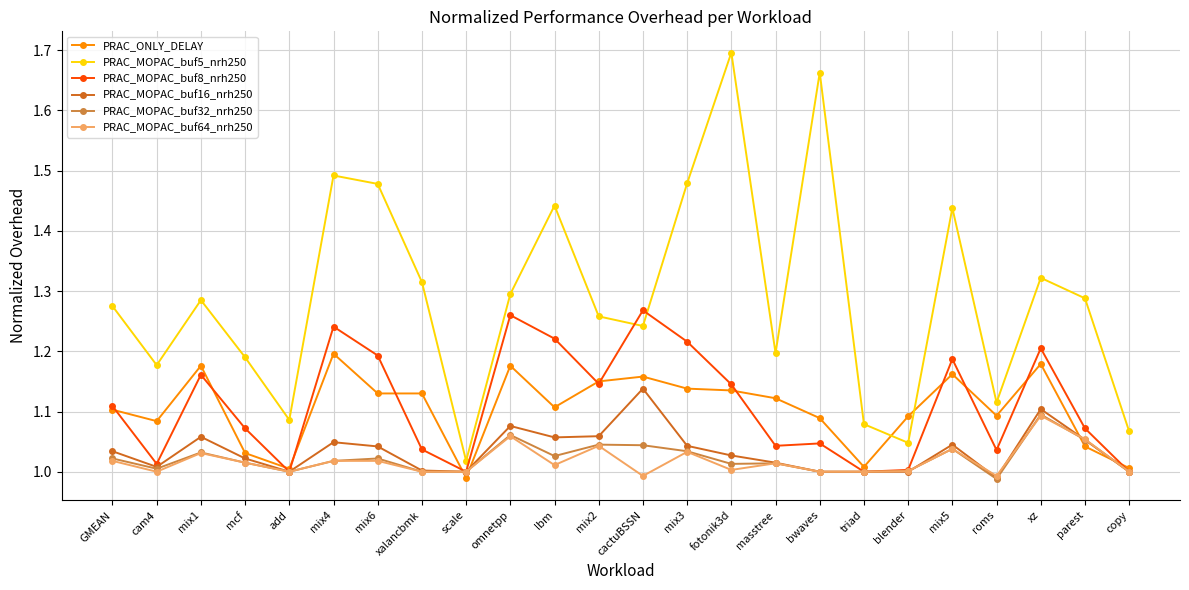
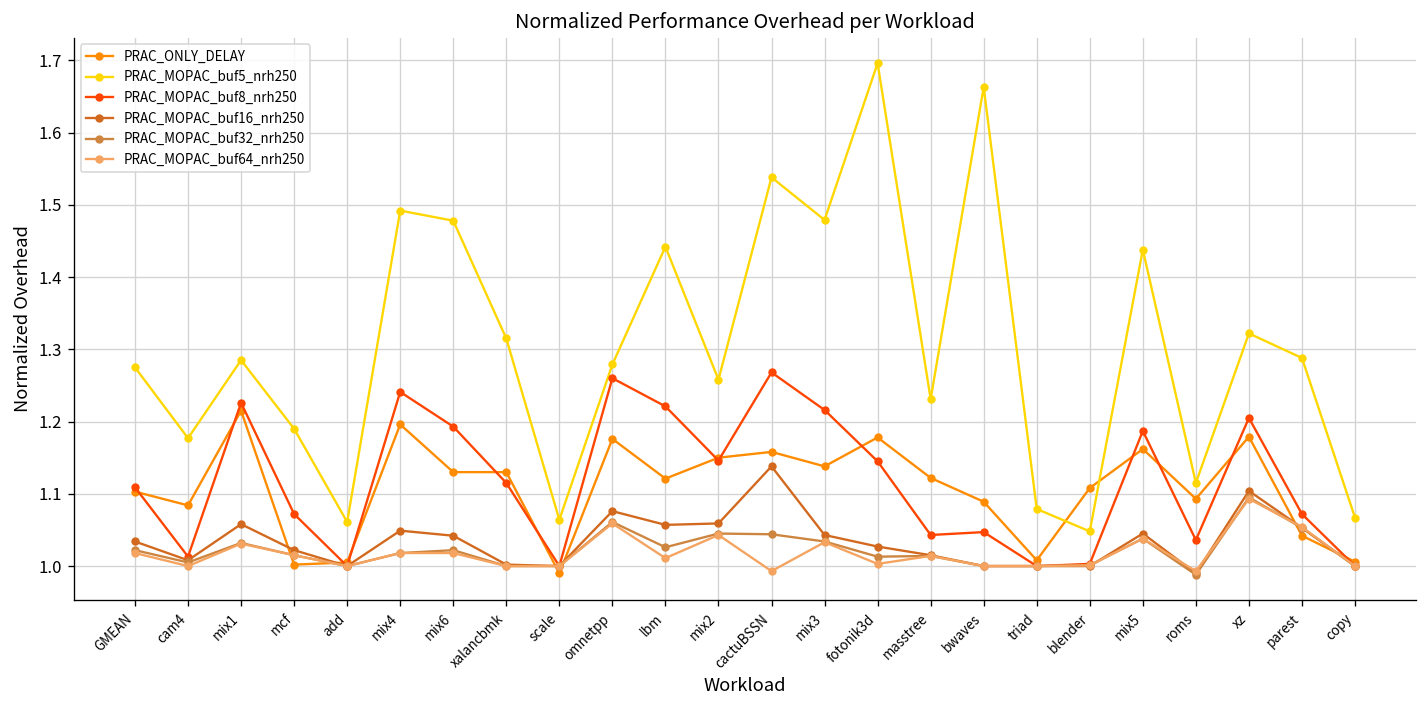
  {
    "PRAC_ONLY_DELAY": {
      "GMEAN": 1.10,
      "cam4": 1.08,
-     "mix1": 1.18,
-     "mcf": 1.03,
+     "mix1": 1.22,
+     "mcf": 1.00,
      "add": 1.01,
      "mix4": 1.20,
      "mix6": 1.13,
      "xalancbmk": 1.13,
      "scale": 0.99,
      "omnetpp": 1.18,
-     "lbm": 1.11,
+     "lbm": 1.12,
      "cactuBSSN": 1.16,
      "mix3": 1.14,
-     "fotonik3d": 1.14,
+     "fotonik3d": 1.18,
      "masstree": 1.12,
      "bwaves": 1.09,
      "triad": 1.01,
-     "blender": 1.09,
+     "blender": 1.11,
      "mix5": 1.16,
      "roms": 1.09,
      "xz": 1.18,
      "parest": 1.04,
      "copy": 1.01
    },
    "PRAC_MOPAC_buf5_nrh250": {
      "GMEAN": 1.28,
      "cam4": 1.18,
      "mix1": 1.29,
      "mcf": 1.19,
-     "add": 1.09,
+     "add": 1.06,
      "mix4": 1.49,
      "mix6": 1.48,
      "xalancbmk": 1.32,
-     "scale": 1.02,
-     "omnetpp": 1.30,
+     "scale": 1.06,
+     "omnetpp": 1.28,
      "lbm": 1.44,
      "mix2": 1.26,
-     "cactuBSSN": 1.24,
+     "cactuBSSN": 1.54,
      "mix3": 1.48,
      "fotonik3d": 1.70,
-     "masstree": 1.20,
+     "masstree": 1.23,
      "bwaves": 1.66,
      "triad": 1.08,
      "blender": 1.05,
      "mix5": 1.44,
      "roms": 1.12,
      "xz": 1.32,
      "parest": 1.29,
      "copy": 1.07
    },
    "PRAC_MOPAC_buf8_nrh250": {
      "GMEAN": 1.11,
      "cam4": 1.01,
-     "mix1": 1.16,
+     "mix1": 1.23,
      "mcf": 1.07,
      "mix4": 1.24,
      "mix6": 1.19,
-     "xalancbmk": 1.04,
+     "xalancbmk": 1.12,
      "omnetpp": 1.26,
      "lbm": 1.22,
      "cactuBSSN": 1.27,
      "mix3": 1.22,
      "fotonik3d": 1.15,
      "masstree": 1.04,
      "bwaves": 1.05,
      "mix5": 1.19,
      "roms": 1.04,
      "xz": 1.21,
      "parest": 1.07
    }
  }
